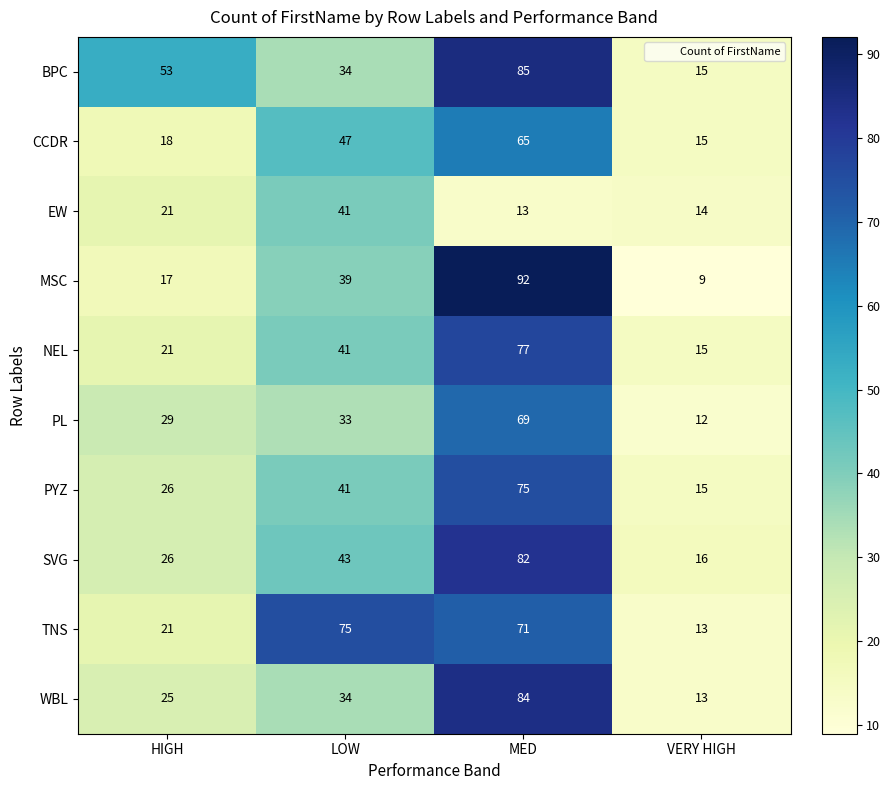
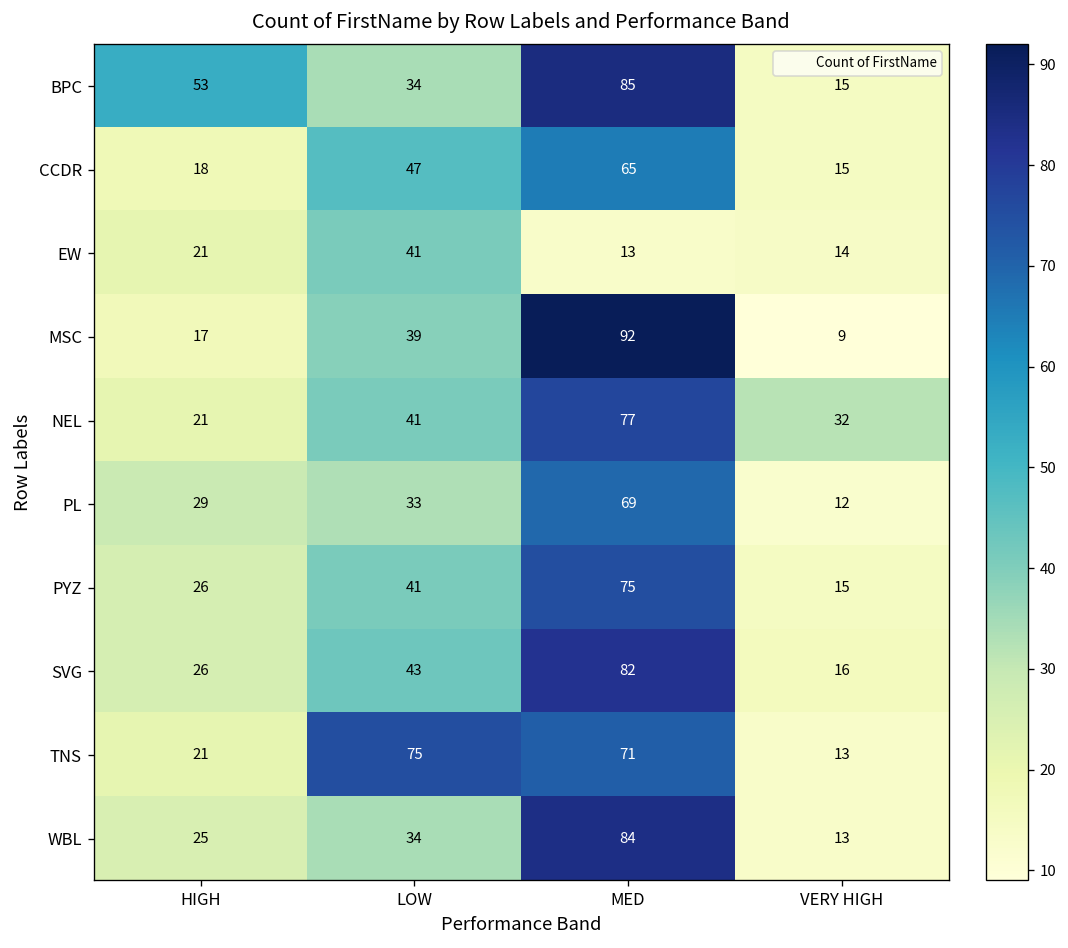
  {
    "BPC": {
      "HIGH": 53,
      "LOW": 34,
      "MED": 85,
      "VERY HIGH": 15
    },
    "CCDR": {
      "HIGH": 18,
      "LOW": 47,
      "MED": 65,
      "VERY HIGH": 15
    },
    "EW": {
      "HIGH": 21,
      "LOW": 41,
      "MED": 13,
      "VERY HIGH": 14
    },
    "MSC": {
      "HIGH": 17,
      "LOW": 39,
      "MED": 92,
      "VERY HIGH": 9
    },
    "NEL": {
      "HIGH": 21,
      "LOW": 41,
      "MED": 77,
-     "VERY HIGH": 15
+     "VERY HIGH": 32
    },
    "PL": {
      "HIGH": 29,
      "LOW": 33,
      "MED": 69,
      "VERY HIGH": 12
    },
    "PYZ": {
      "HIGH": 26,
      "LOW": 41,
      "MED": 75,
      "VERY HIGH": 15
    },
    "SVG": {
      "HIGH": 26,
      "LOW": 43,
      "MED": 82,
      "VERY HIGH": 16
    },
    "TNS": {
      "HIGH": 21,
      "LOW": 75,
      "MED": 71,
      "VERY HIGH": 13
    },
    "WBL": {
      "HIGH": 25,
      "LOW": 34,
      "MED": 84,
      "VERY HIGH": 13
    }
  }
